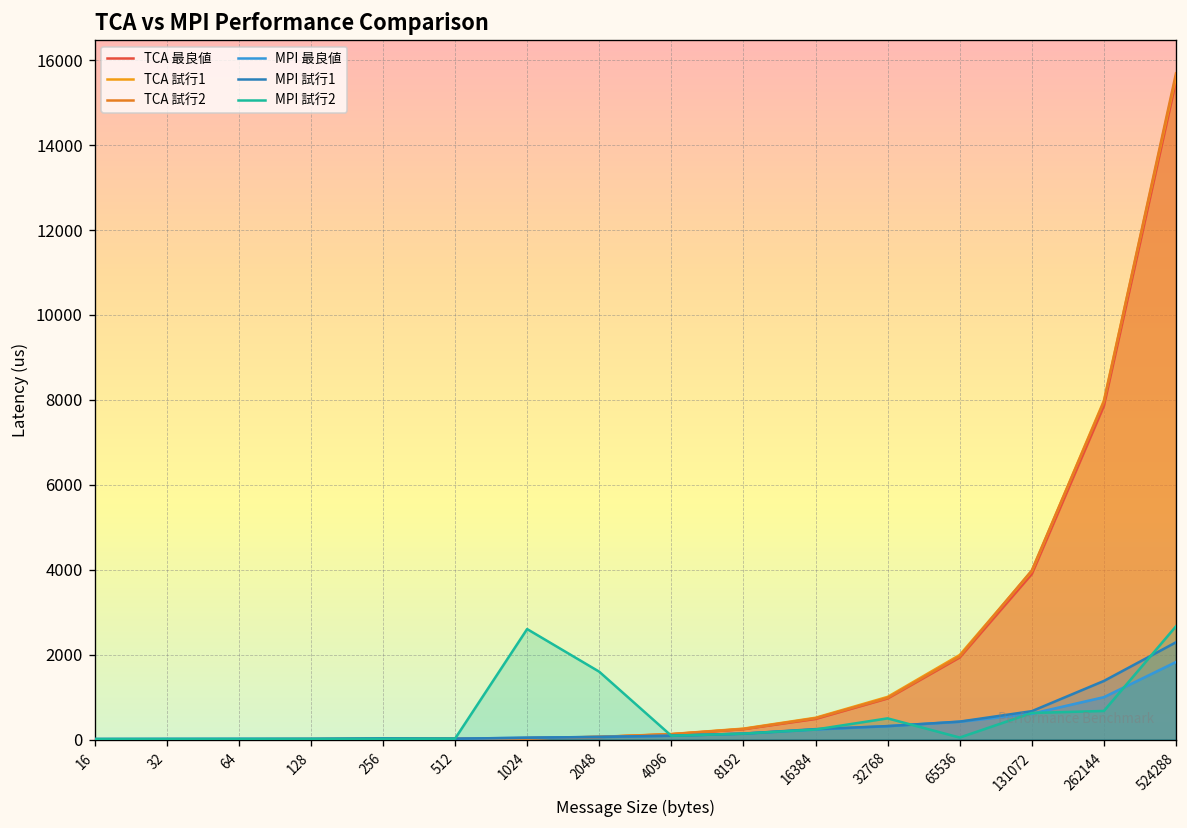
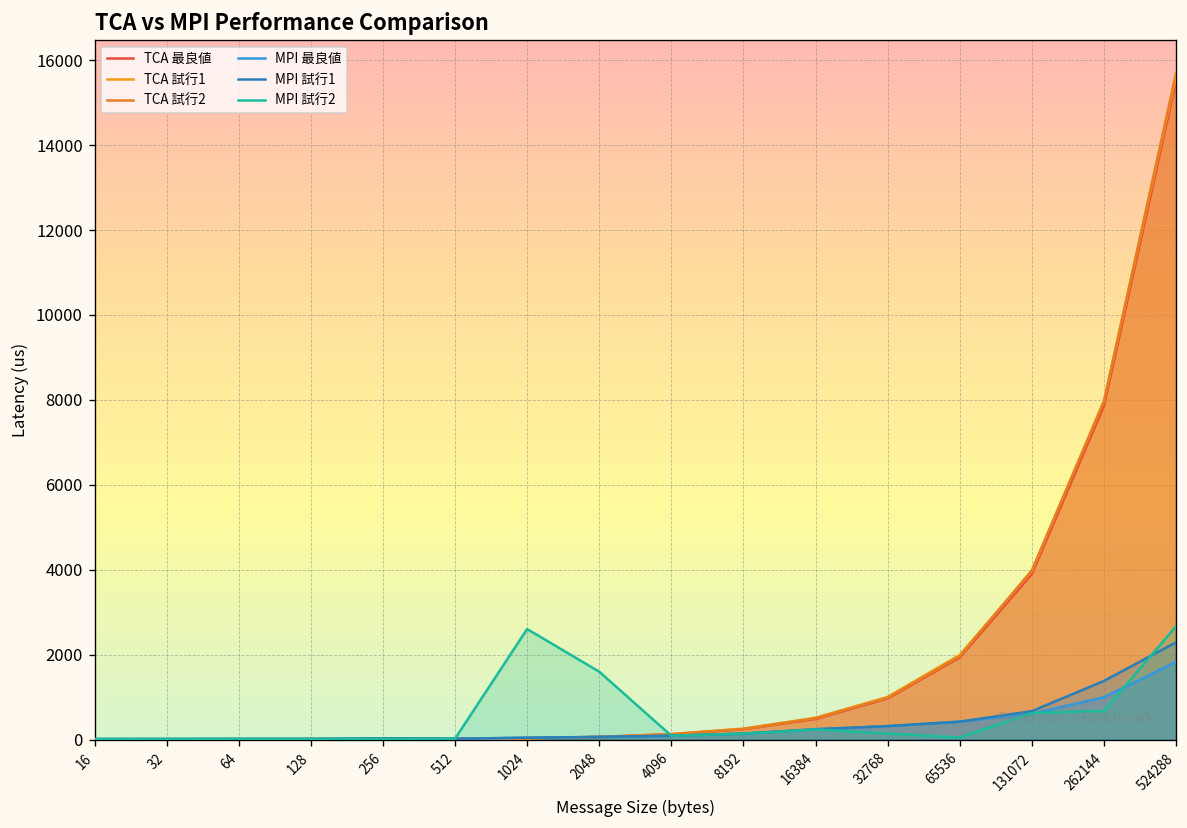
  {
    "MPI 試行2": {
      "1024": 2600,
      "2048": 1600,
-     "32768": 500,
+     "32768": 100,
      "65536": 100,
      "262144": 700,
      "524288": 2700
    }
  }
